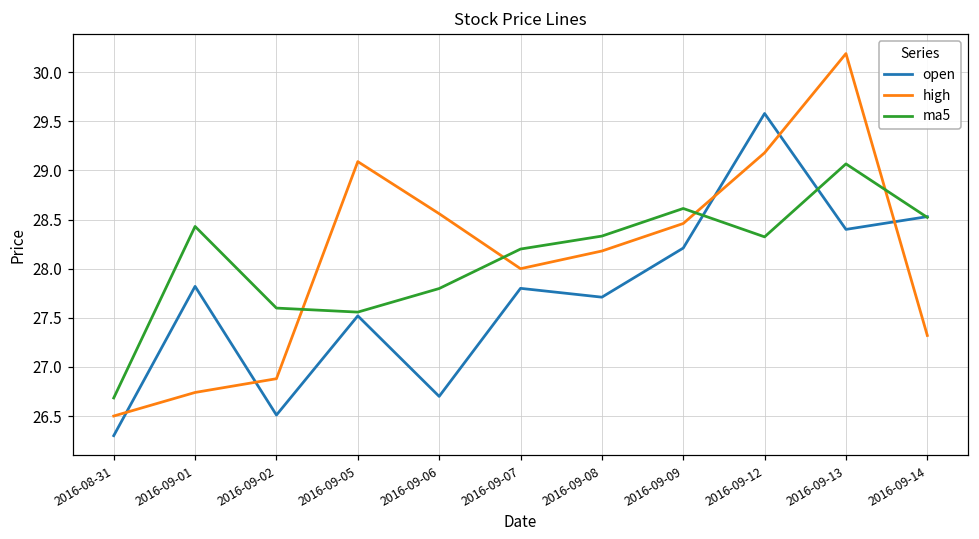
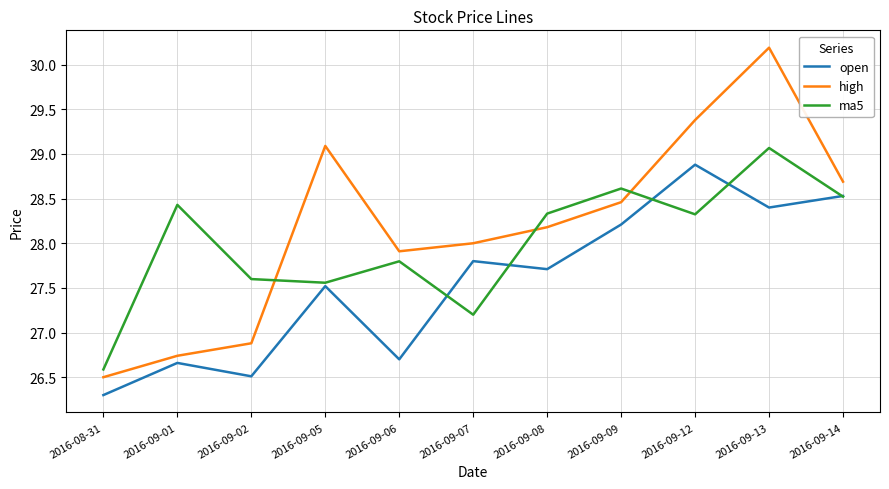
  {
    "open": {
      "2016-08-31": 26.3,
-     "2016-09-01": 27.8,
+     "2016-09-01": 26.7,
      "2016-09-02": 26.5,
      "2016-09-05": 27.5,
      "2016-09-06": 26.7,
      "2016-09-07": 27.8,
      "2016-09-08": 27.7,
      "2016-09-09": 28.2,
-     "2016-09-12": 29.6,
+     "2016-09-12": 28.9,
      "2016-09-13": 28.4
    },
    "high": {
      "2016-08-31": 26.5,
      "2016-09-01": 26.7,
      "2016-09-02": 26.9,
      "2016-09-05": 29.1,
-     "2016-09-06": 28.6,
+     "2016-09-06": 27.9,
      "2016-09-07": 28.0,
      "2016-09-08": 28.2,
      "2016-09-09": 28.5,
-     "2016-09-12": 29.2,
+     "2016-09-12": 29.4,
      "2016-09-13": 30.2,
-     "2016-09-14": 27.3
+     "2016-09-14": 28.7
    },
    "ma5": {
-     "2016-08-31": 26.7,
+     "2016-08-31": 26.6,
      "2016-09-01": 28.4,
      "2016-09-02": 27.6,
      "2016-09-05": 27.6,
      "2016-09-06": 27.8,
-     "2016-09-07": 28.2,
+     "2016-09-07": 27.2,
      "2016-09-08": 28.3,
      "2016-09-09": 28.6,
      "2016-09-12": 28.3,
      "2016-09-13": 29.1
    }
  }
